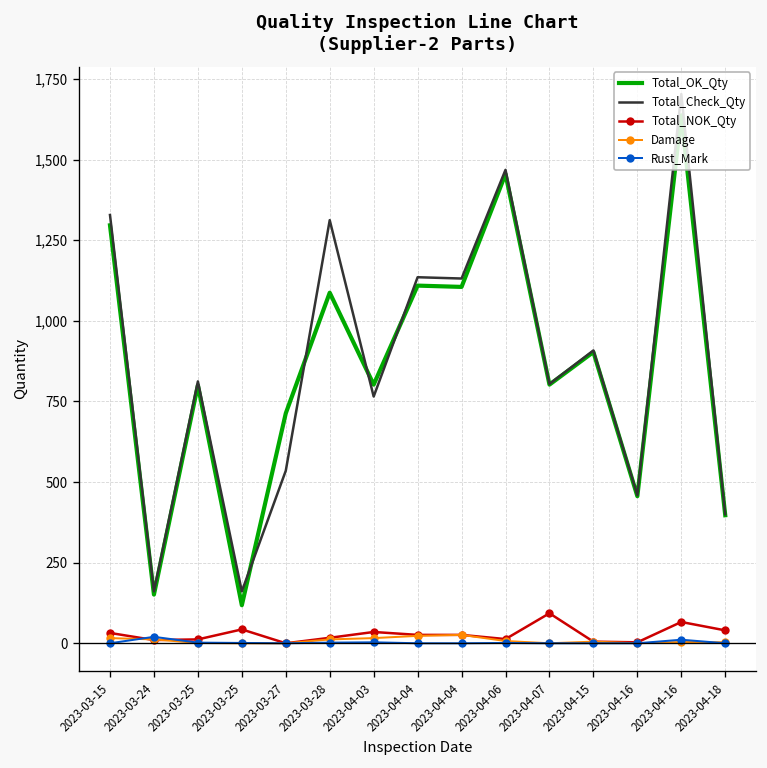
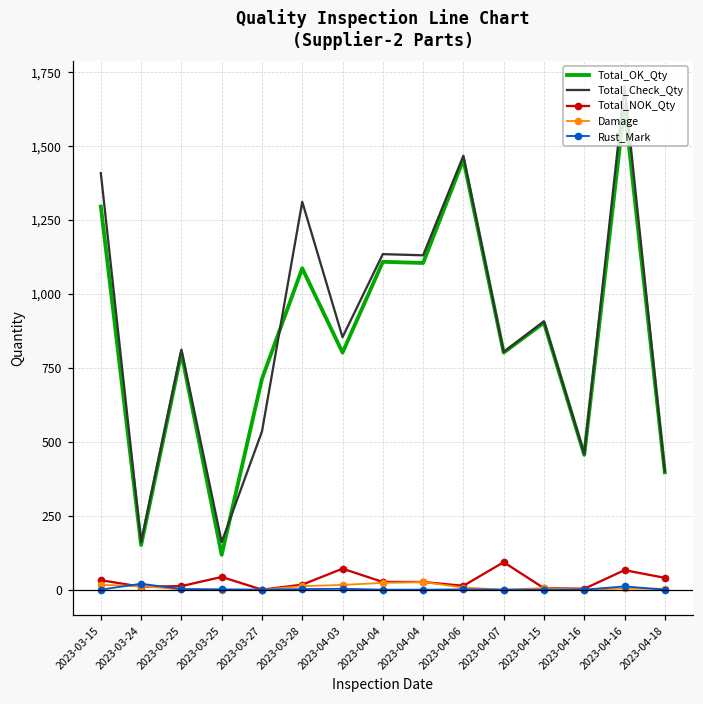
  {
    "Total_OK_Qty": {
      "2023-03-15": "1,300",
      "2023-03-24": "150",
      "2023-03-27": "710",
      "2023-03-28": "1,090",
      "2023-04-03": "800",
      "2023-04-06": "1,460"
    },
    "Total_Check_Qty": {
-     "2023-03-15": "1,330",
+     "2023-03-15": "1,410",
      "2023-03-24": "160",
      "2023-03-27": "540",
      "2023-03-28": "1,310",
-     "2023-04-03": "770",
+     "2023-04-03": "850",
      "2023-04-06": "1,470"
    },
    "Total_NOK_Qty": {
      "2023-03-15": "30",
-     "2023-04-03": "40",
+     "2023-04-03": "70",
      "2023-04-07": "90",
      "2023-04-18": "40"
    },
    "Damage": {
      "2023-03-15": "20",
      "2023-04-03": "20"
    },
    "Rust_Mark": {
      "2023-03-15": "0",
      "2023-03-28": "0",
      "2023-04-03": "0"
    }
  }
